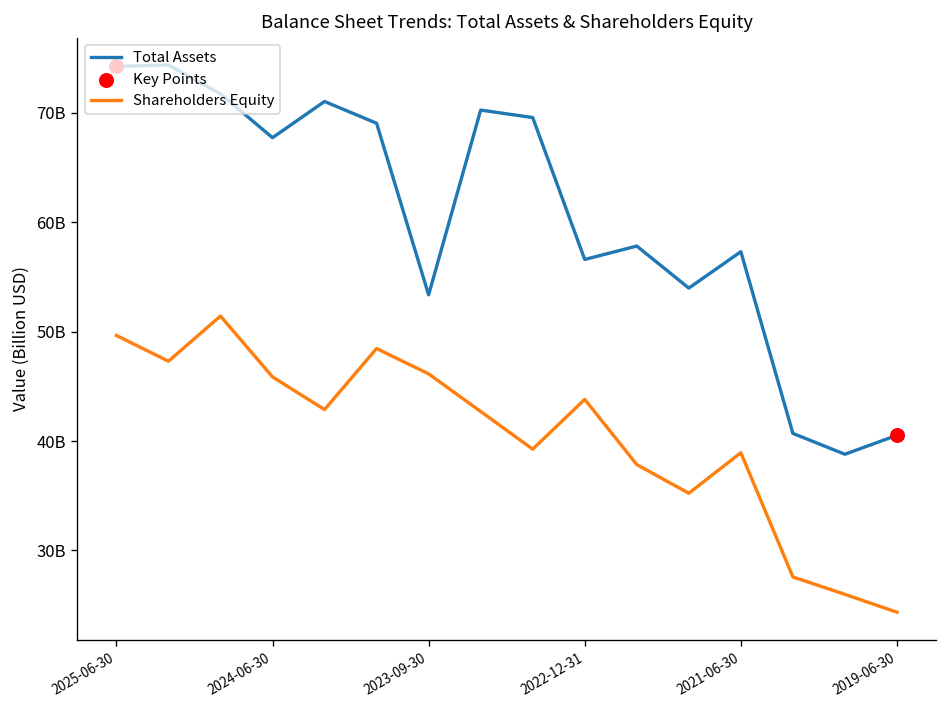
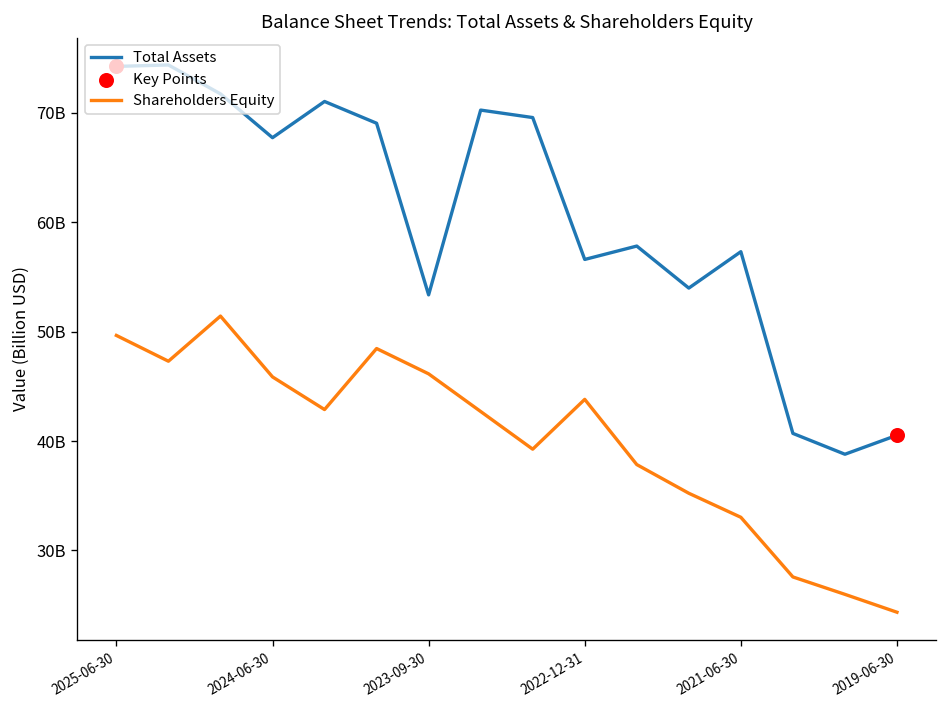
  {
    "Total Assets": {
      "2024-06-30": 68000000000,
      "2023-09-30": 53000000000,
      "2022-12-31": 57000000000,
      "2021-06-30": 57000000000
    },
    "Shareholders Equity": {
      "2025-06-30": 50000000000,
      "2024-06-30": 46000000000,
      "2023-09-30": 46000000000,
      "2022-12-31": 44000000000,
-     "2021-06-30": 39000000000,
+     "2021-06-30": 33000000000,
      "2019-06-30": 24000000000
    }
  }
